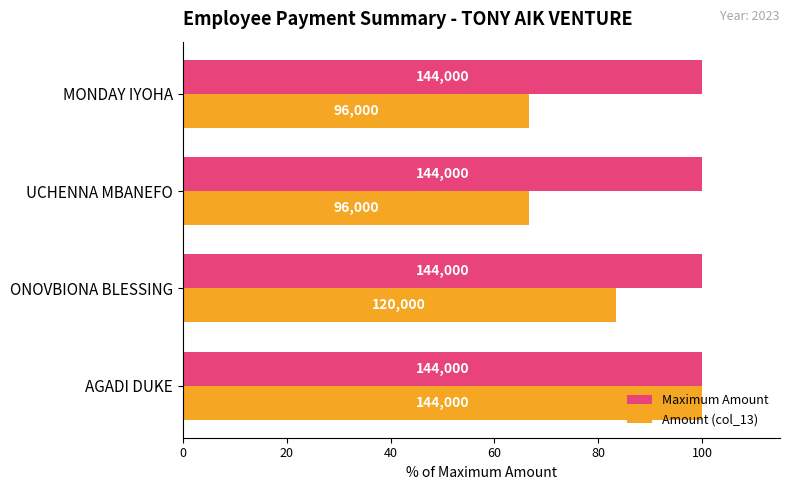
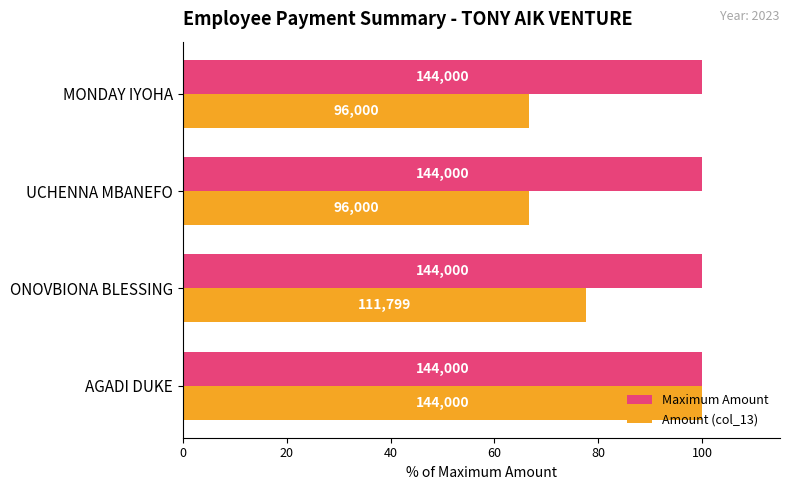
  {
    "Amount (col_13)": {
-     "ONOVBIONA BLESSING": "120,000"
+     "ONOVBIONA BLESSING": "111,799"
    }
  }
